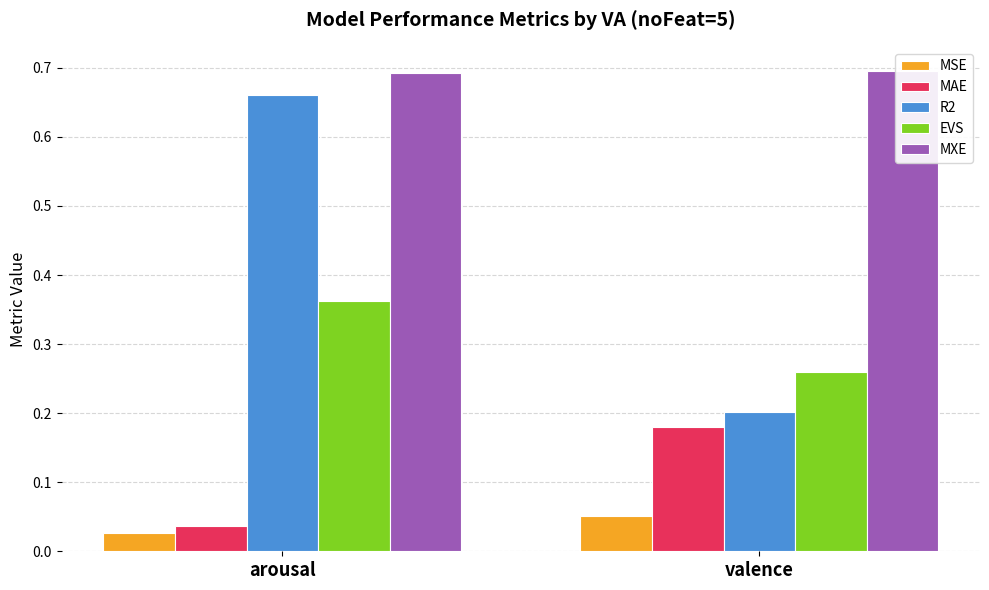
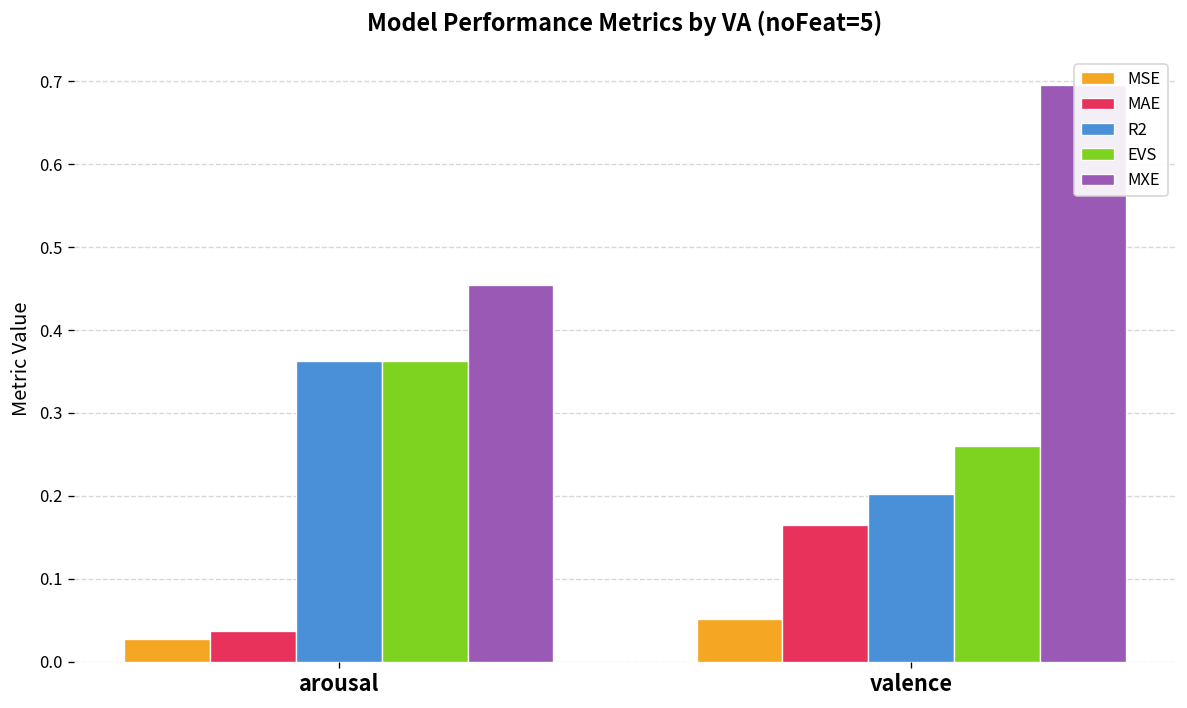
  {
    "MSE": {
      "arousal": 0.03,
      "valence": 0.05
    },
    "MAE": {
      "arousal": 0.04,
-     "valence": 0.18
+     "valence": 0.17
    },
    "R2": {
-     "arousal": 0.66,
+     "arousal": 0.36,
      "valence": 0.20
    },
    "EVS": {
      "arousal": 0.36,
      "valence": 0.26
    },
    "MXE": {
-     "arousal": 0.69
+     "arousal": 0.45
    }
  }
